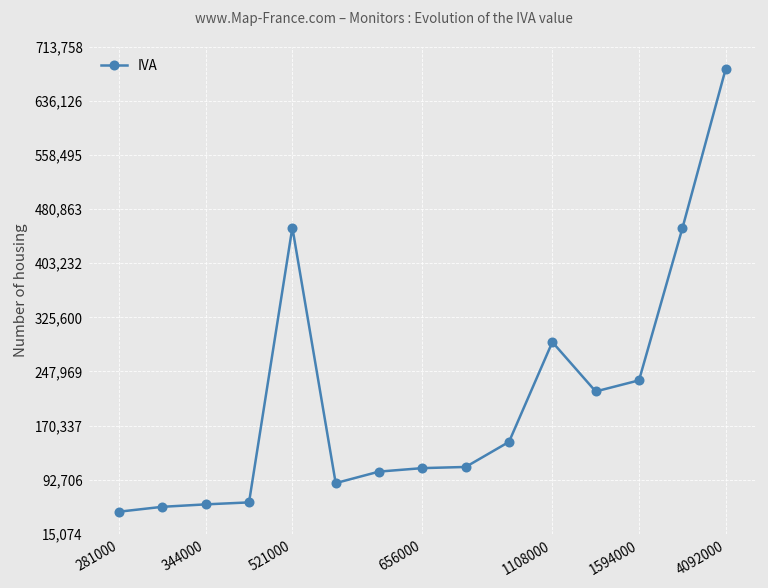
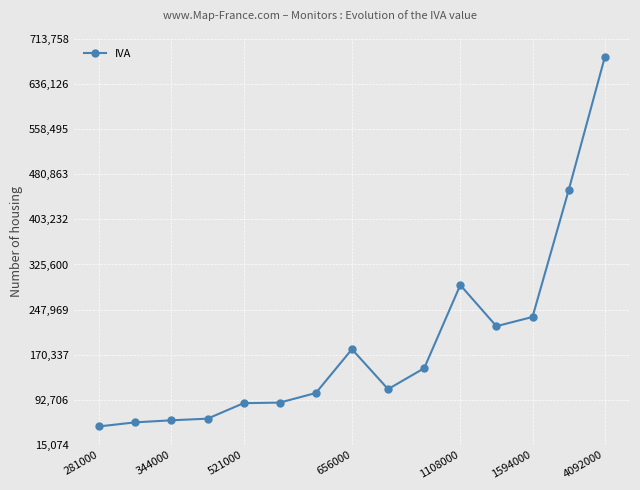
  {
    "281000": "50,000",
    "344000": "60,000",
-   "521000": "450,000",
-   "656000": "110,000",
+   "521000": "90,000",
+   "656000": "180,000",
    "1108000": "290,000",
    "1594000": "240,000",
    "4092000": "680,000"
  }
